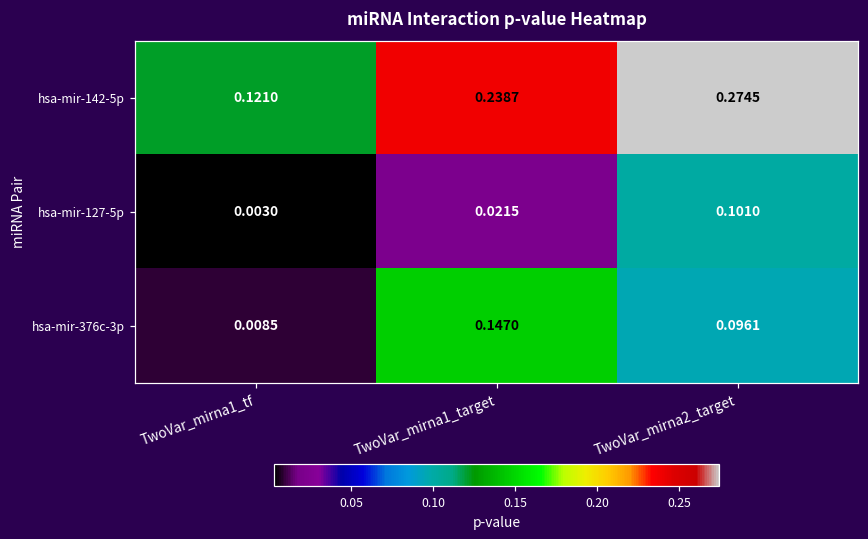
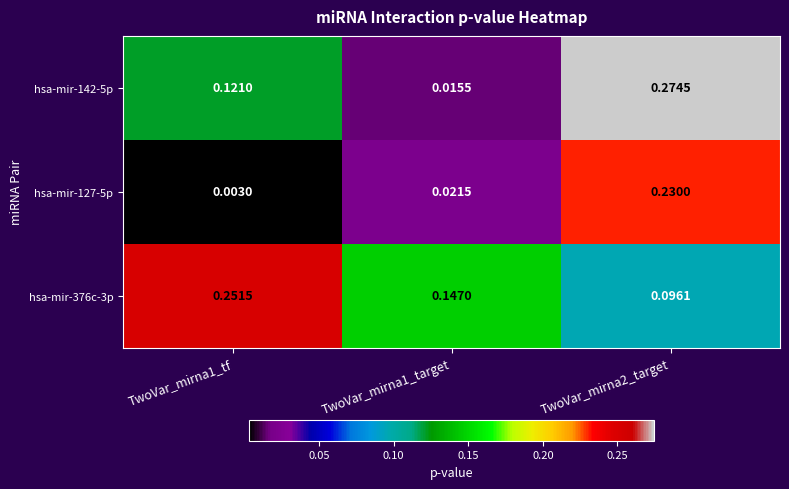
  {
    "hsa-mir-142-5p": {
      "TwoVar_mirna1_tf": 0.1210,
-     "TwoVar_mirna1_target": 0.2387,
+     "TwoVar_mirna1_target": 0.0155,
      "TwoVar_mirna2_target": 0.2745
    },
    "hsa-mir-127-5p": {
      "TwoVar_mirna1_tf": 0.0030,
      "TwoVar_mirna1_target": 0.0215,
-     "TwoVar_mirna2_target": 0.1010
+     "TwoVar_mirna2_target": 0.2300
    },
    "hsa-mir-376c-3p": {
-     "TwoVar_mirna1_tf": 0.0085,
+     "TwoVar_mirna1_tf": 0.2515,
      "TwoVar_mirna1_target": 0.1470,
      "TwoVar_mirna2_target": 0.0961
    }
  }
